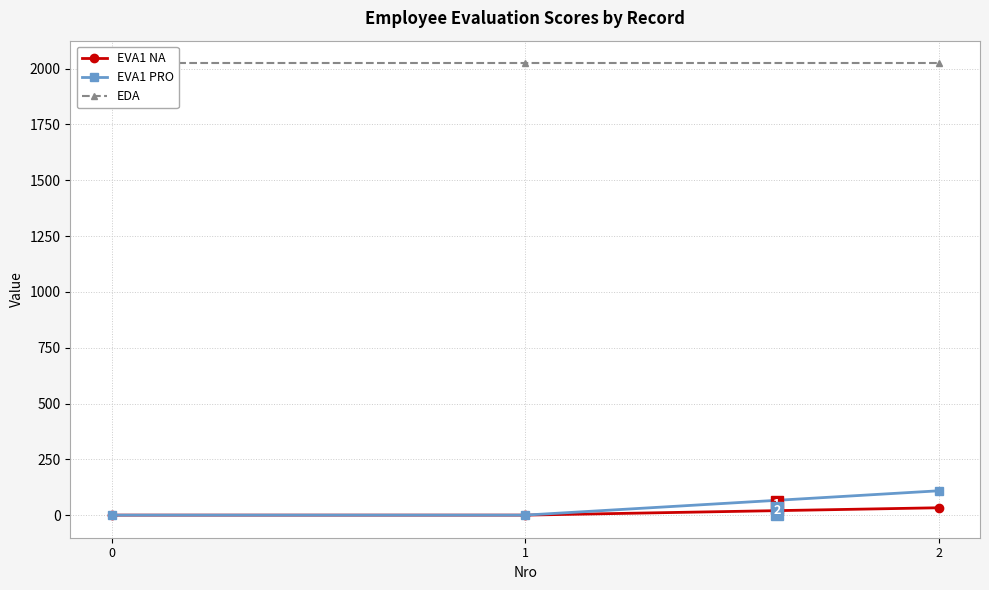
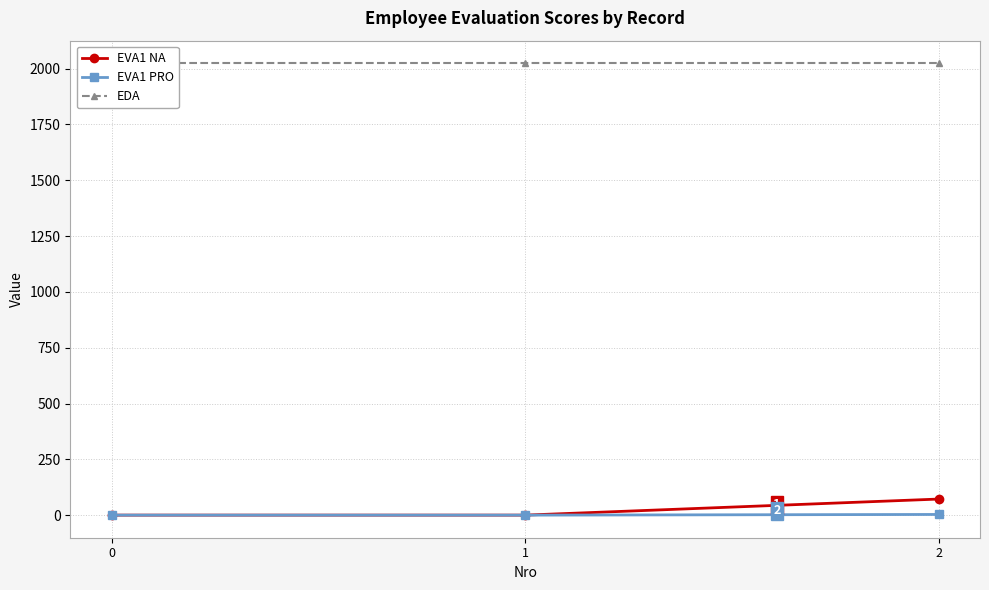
  {
    "EVA1 NA": {
-     "2": 30
+     "2": 70
    },
    "EVA1 PRO": {
-     "2": 110
+     "2": 0
    },
    "EDA": {
      "1": 2020,
      "2": 2020
    }
  }
